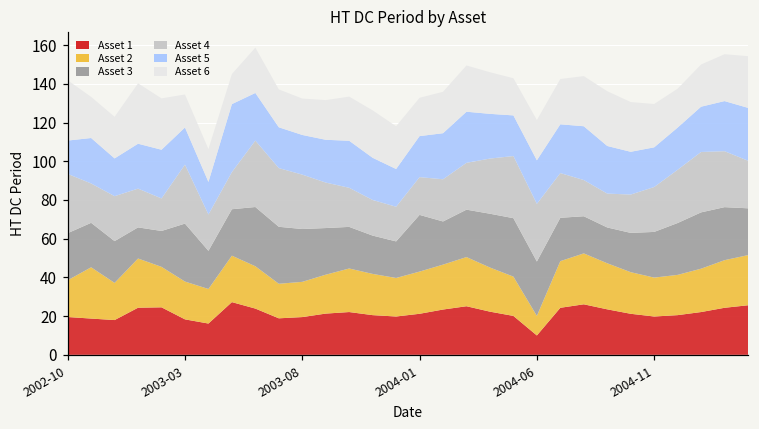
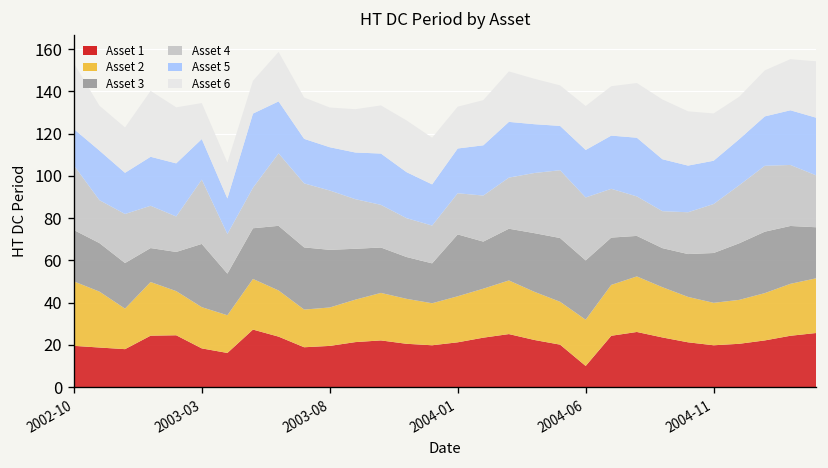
  {
    "Asset 1": {
      "2002-10": 20,
      "2003-03": 18,
      "2003-08": 20,
      "2004-01": 21,
      "2004-06": 10,
      "2004-11": 20
    },
    "Asset 2": {
-     "2002-10": 19,
+     "2002-10": 31,
      "2003-03": 20,
      "2003-08": 18,
      "2004-01": 22,
-     "2004-06": 10,
+     "2004-06": 22,
      "2004-11": 20
    },
    "Asset 3": {
      "2002-10": 24,
      "2003-03": 30,
      "2003-08": 27,
      "2004-01": 29,
      "2004-06": 28,
      "2004-11": 24
    },
    "Asset 5": {
      "2002-10": 17,
      "2003-03": 19,
      "2003-08": 21,
      "2004-01": 21,
      "2004-06": 23,
      "2004-11": 21
    }
  }
